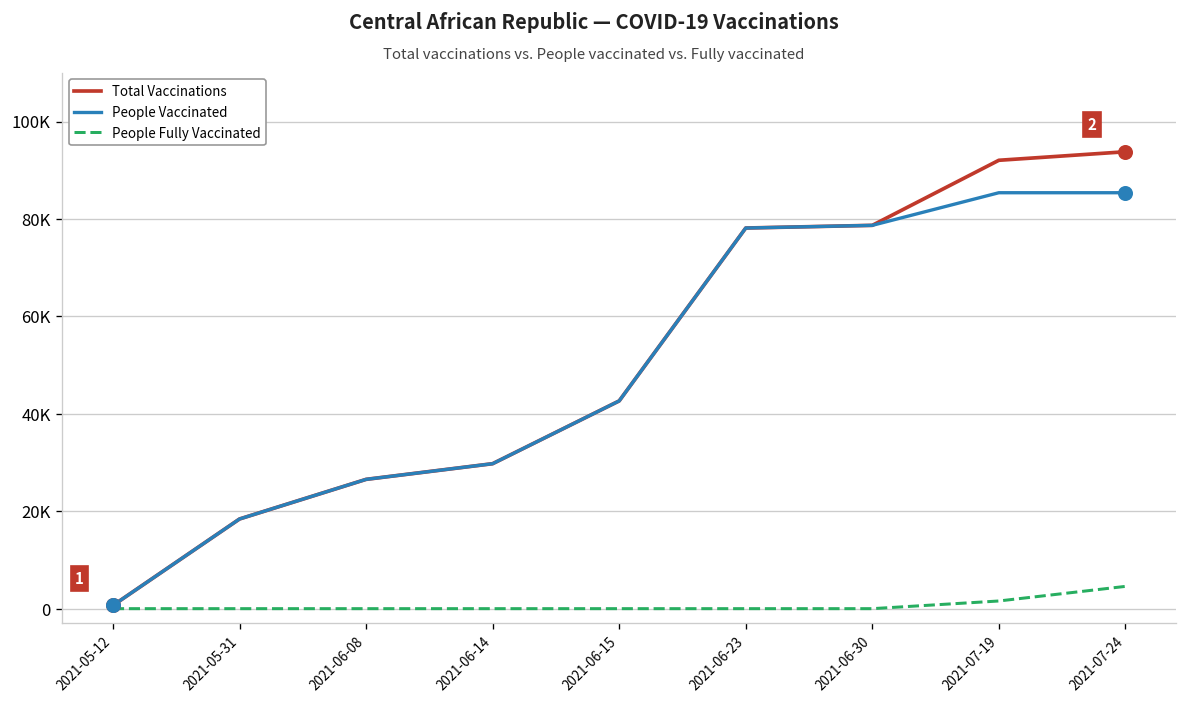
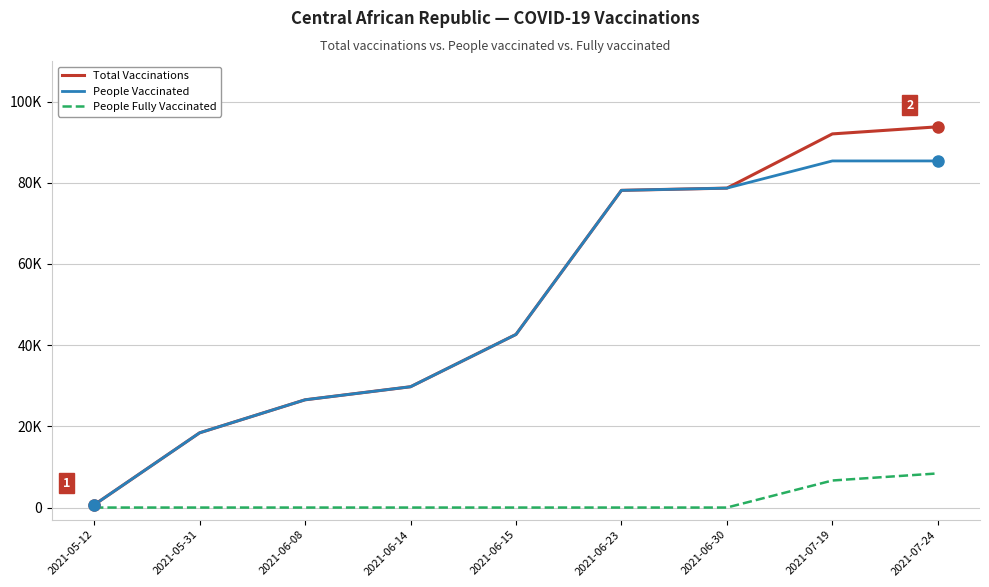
  {
    "People Fully Vaccinated": {
      "2021-05-12": 0,
      "2021-05-31": 0,
      "2021-06-08": 0,
      "2021-06-14": 0,
      "2021-06-15": 0,
      "2021-06-23": 0,
      "2021-06-30": 0,
-     "2021-07-19": 2000,
-     "2021-07-24": 5000
+     "2021-07-19": 7000,
+     "2021-07-24": 8000
    }
  }
